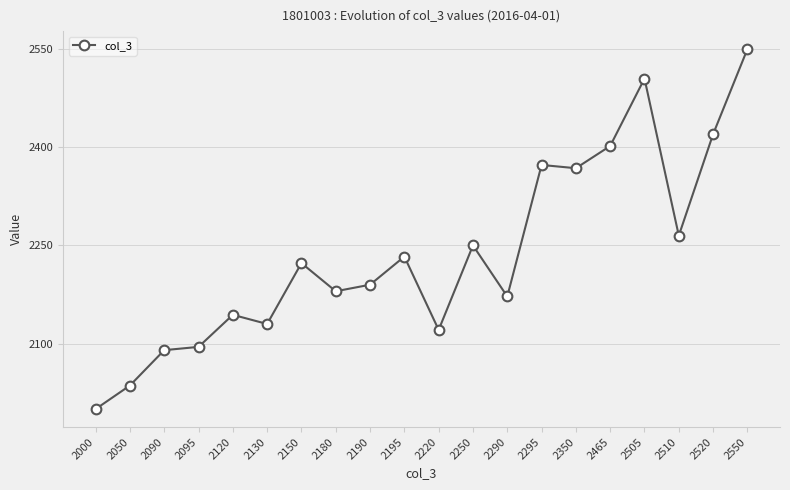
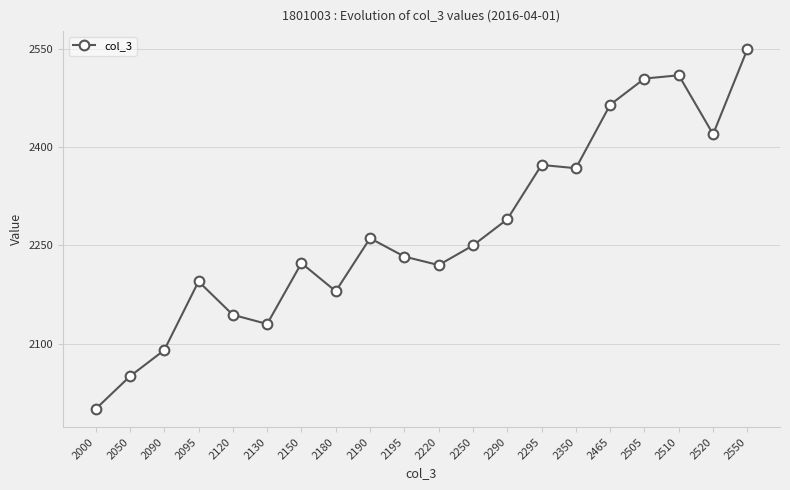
  {
    "2000": 2000,
-   "2050": 2040,
+   "2050": 2050,
    "2090": 2090,
-   "2095": 2100,
+   "2095": 2200,
    "2120": 2140,
    "2130": 2130,
    "2150": 2220,
    "2180": 2180,
-   "2190": 2190,
+   "2190": 2260,
    "2195": 2230,
-   "2220": 2120,
+   "2220": 2220,
    "2250": 2250,
-   "2290": 2170,
+   "2290": 2290,
    "2295": 2370,
    "2350": 2370,
-   "2465": 2400,
+   "2465": 2470,
    "2505": 2510,
-   "2510": 2270,
+   "2510": 2510,
    "2520": 2420,
    "2550": 2550
  }
